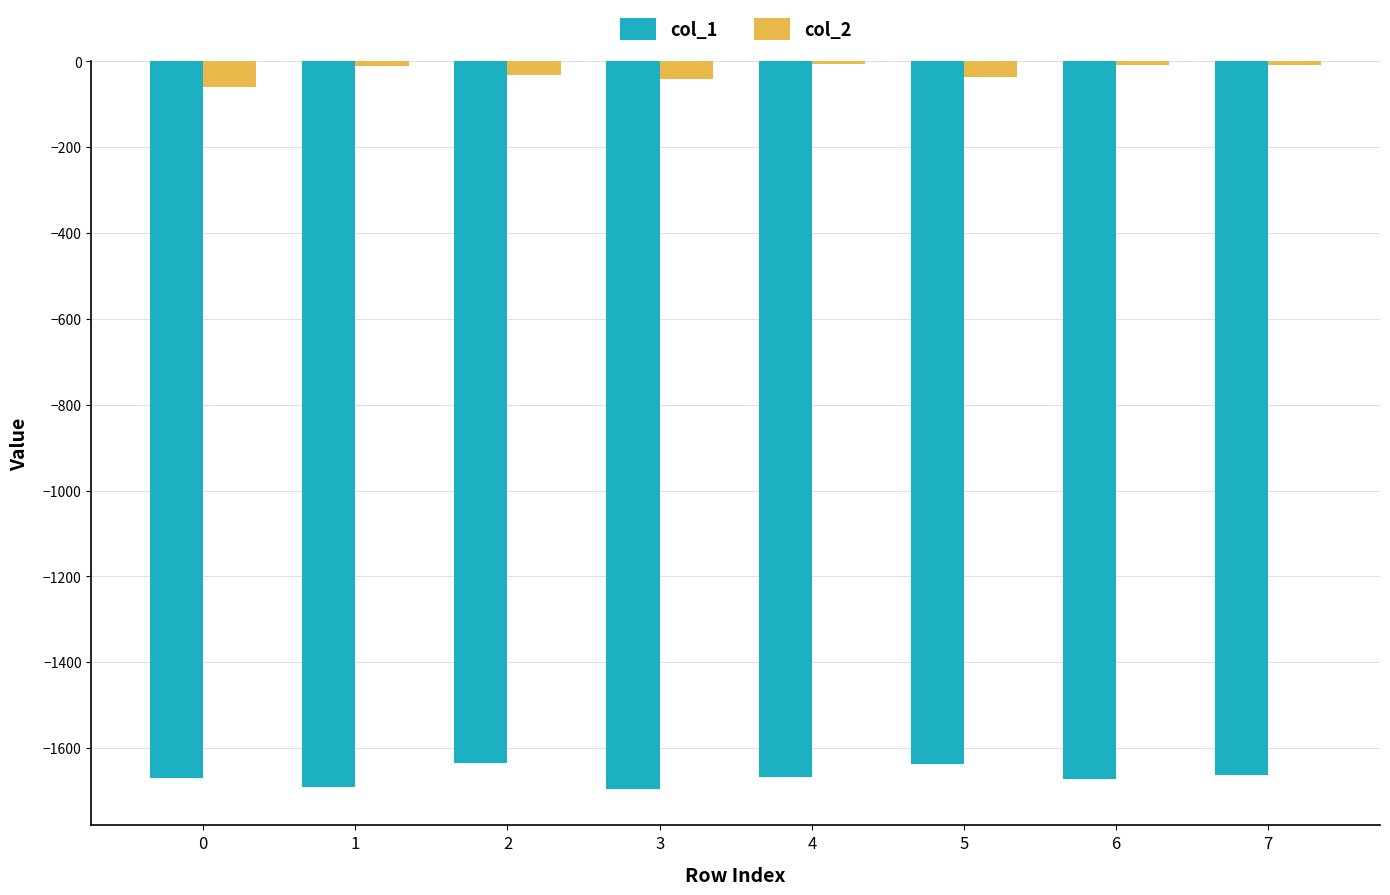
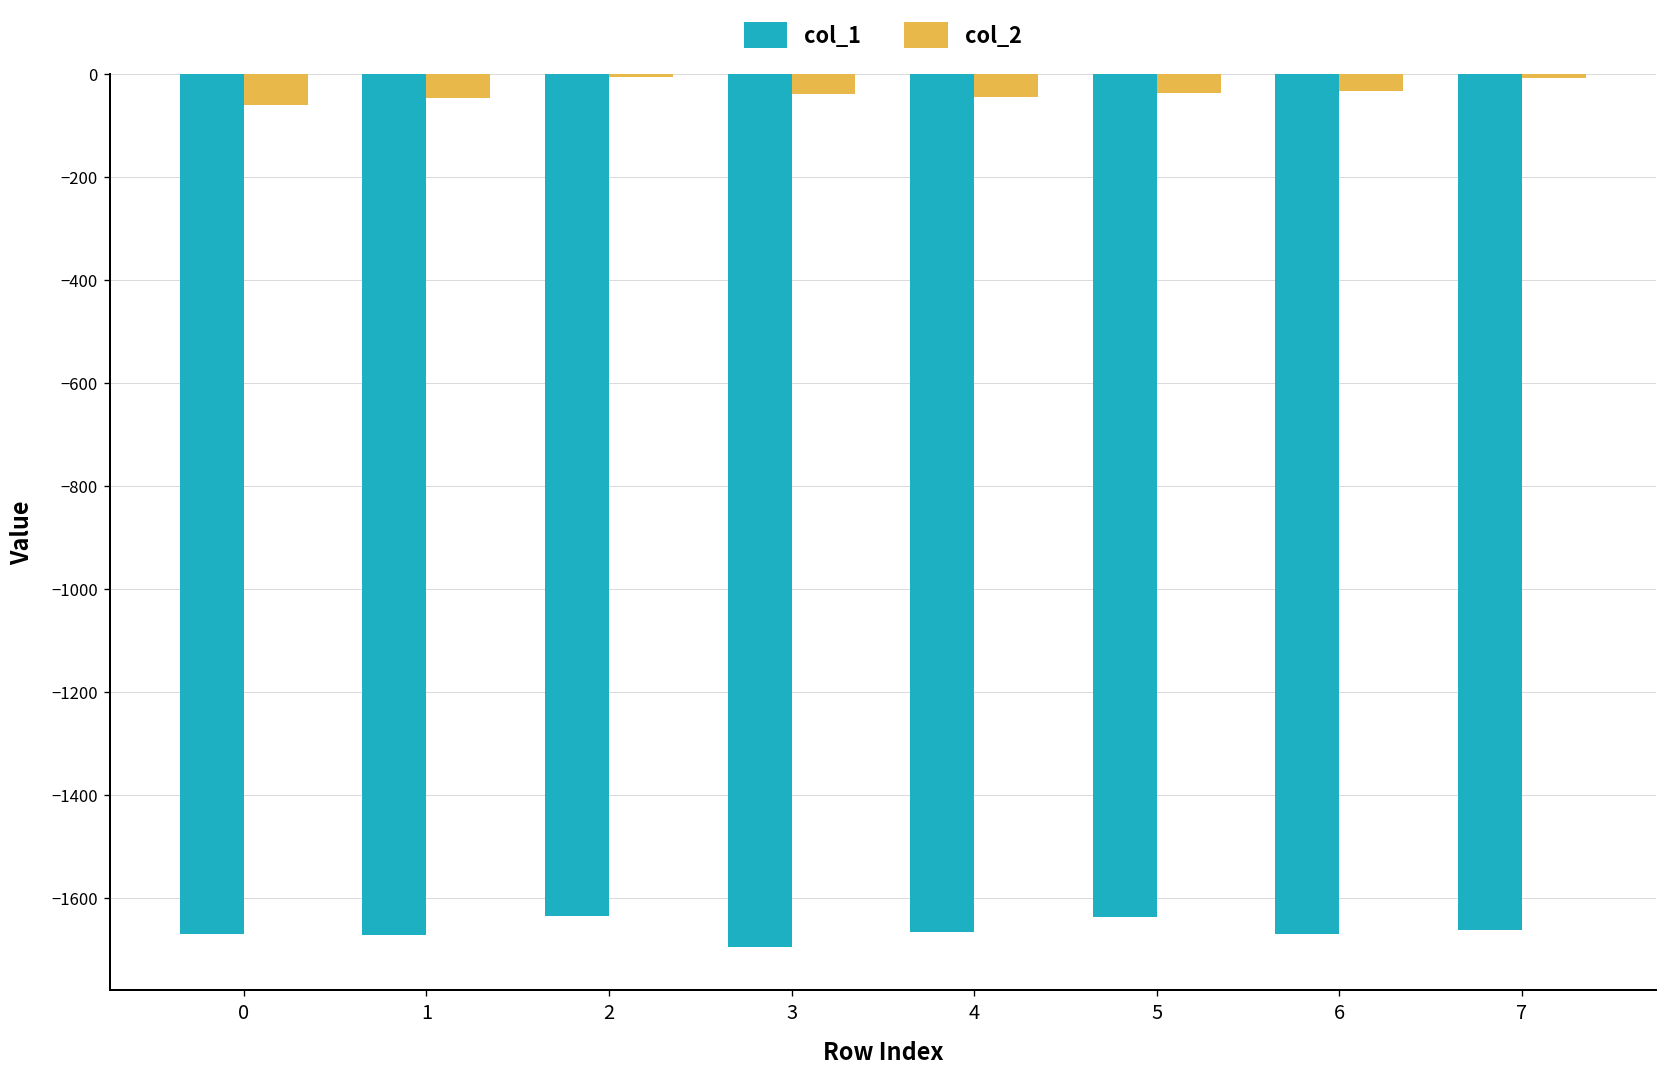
  {
    "col_1": {
      "0": -1670,
-     "1": -1690,
+     "1": -1670,
      "2": -1630,
      "3": -1700,
      "4": -1670,
      "5": -1640,
      "6": -1670,
      "7": -1660
    },
    "col_2": {
      "0": -60,
-     "1": -10,
-     "2": -30,
+     "1": -50,
+     "2": -10,
      "3": -40,
-     "4": -10,
+     "4": -50,
      "5": -40,
-     "6": -10,
+     "6": -30,
      "7": -10
    }
  }
